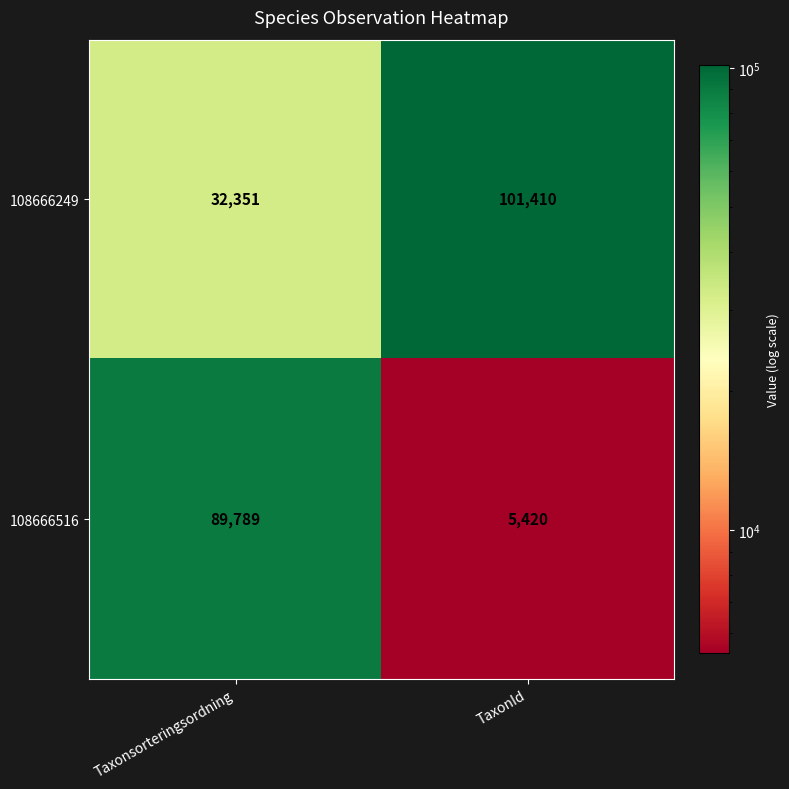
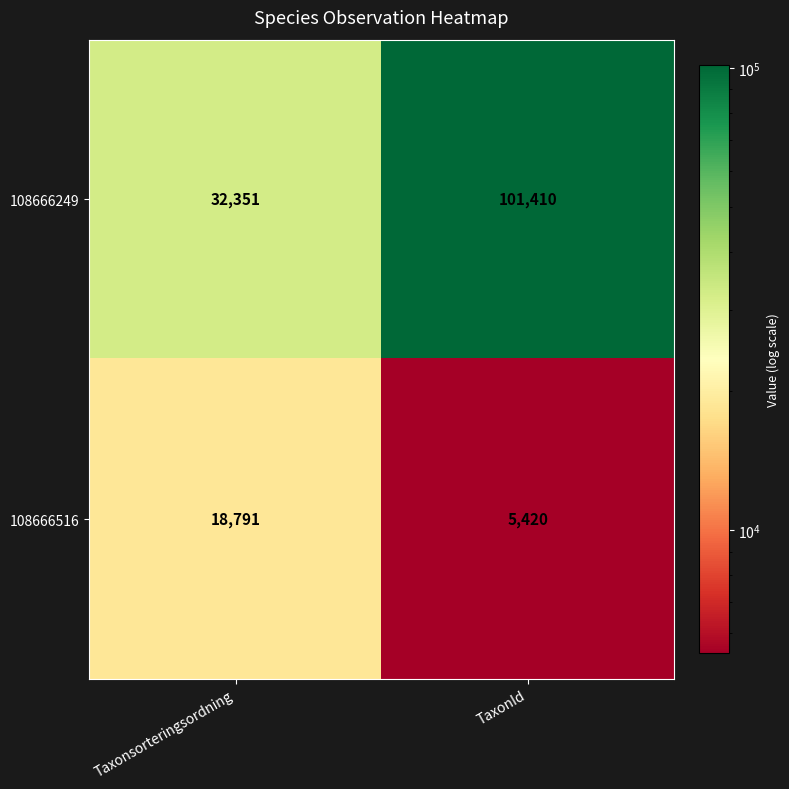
  {
    "108666249": {
      "Taxonsorteringsordning": "32,351",
      "TaxonId": "101,410"
    },
    "108666516": {
-     "Taxonsorteringsordning": "89,789",
+     "Taxonsorteringsordning": "18,791",
      "TaxonId": "5,420"
    }
  }
